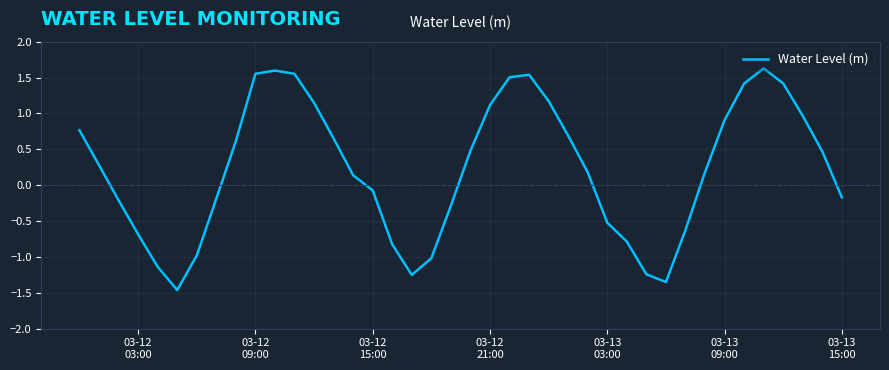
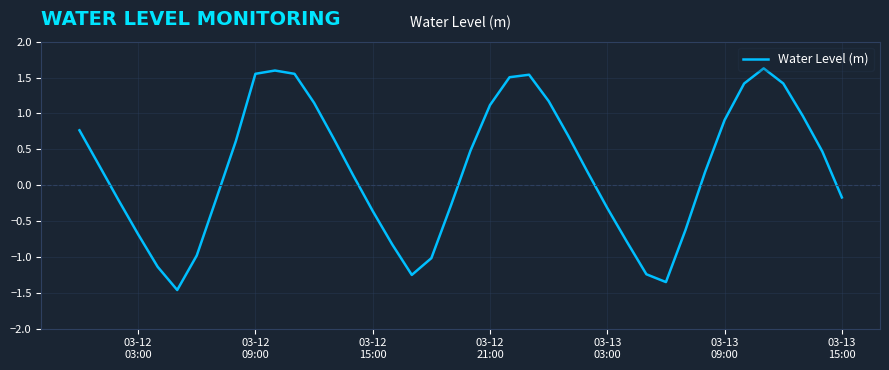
  {
    "03-12 03:00": -0.7,
    "03-12 09:00": 1.6,
-   "03-12 15:00": -0.1,
+   "03-12 15:00": -0.4,
    "03-12 21:00": 1.1,
-   "03-13 03:00": -0.5,
+   "03-13 03:00": -0.3,
    "03-13 09:00": 0.9,
    "03-13 15:00": -0.2
  }
